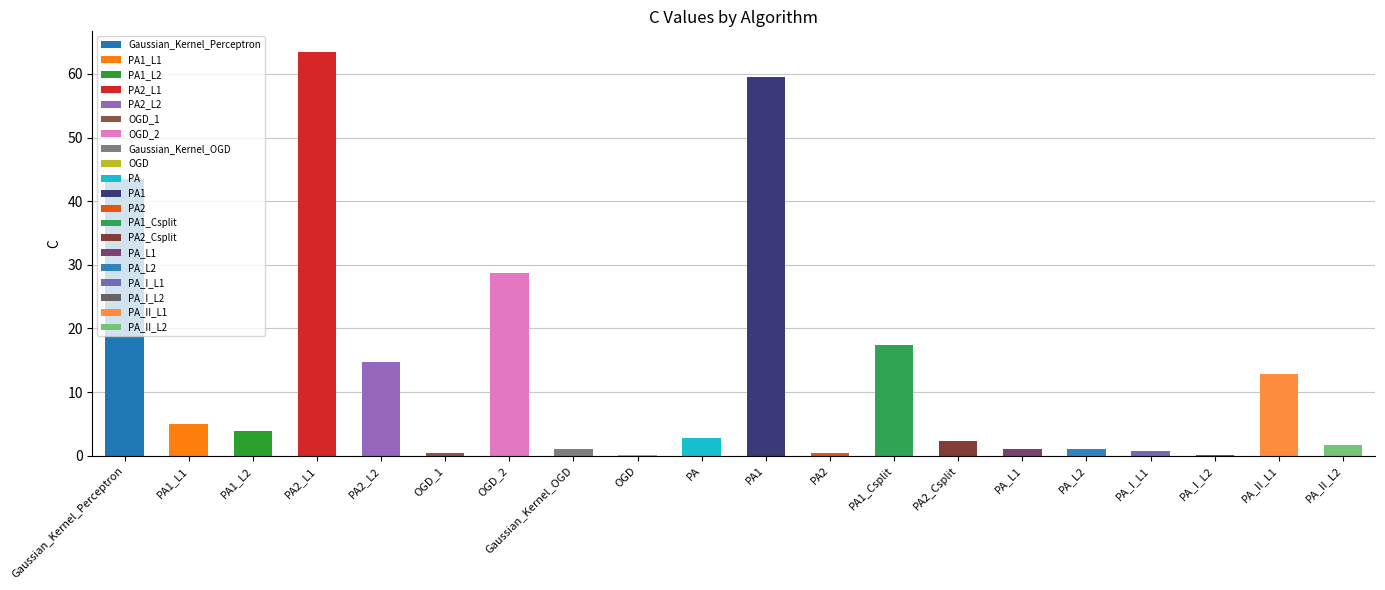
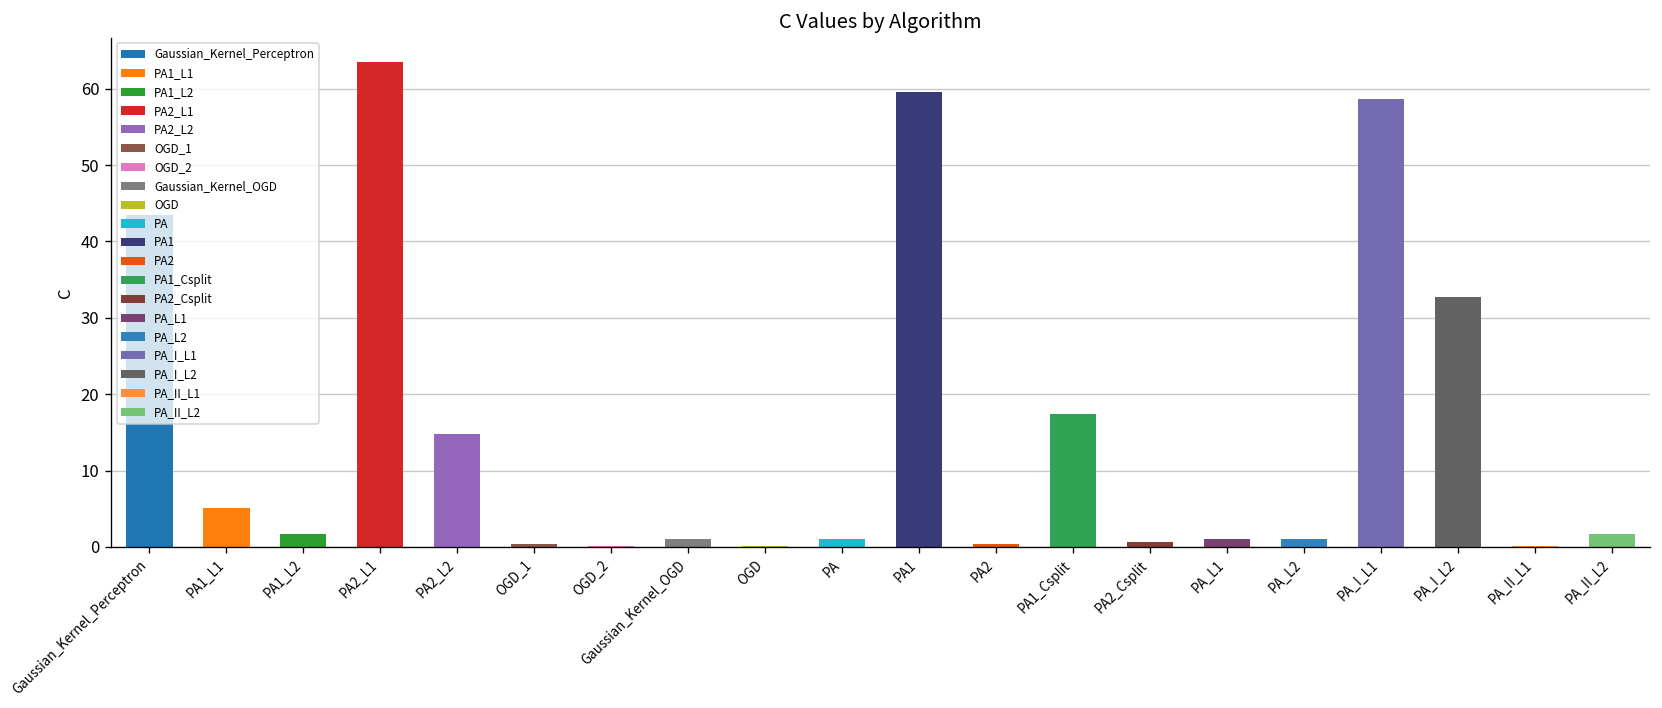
  {
    "PA1_L1": 5,
-   "PA1_L2": 4,
+   "PA1_L2": 2,
    "PA2_L1": 64,
    "PA2_L2": 15,
-   "OGD_2": 29,
+   "OGD_2": 0,
    "Gaussian_Kernel_OGD": 1,
-   "PA": 3,
+   "PA": 1,
    "PA1": 60,
    "PA2": 0,
    "PA1_Csplit": 17,
-   "PA2_Csplit": 2,
+   "PA2_Csplit": 1,
    "PA_L1": 1,
    "PA_L2": 1,
-   "PA_I_L1": 1,
-   "PA_I_L2": 0,
-   "PA_II_L1": 13,
+   "PA_I_L1": 59,
+   "PA_I_L2": 33,
+   "PA_II_L1": 0,
    "PA_II_L2": 2
  }
